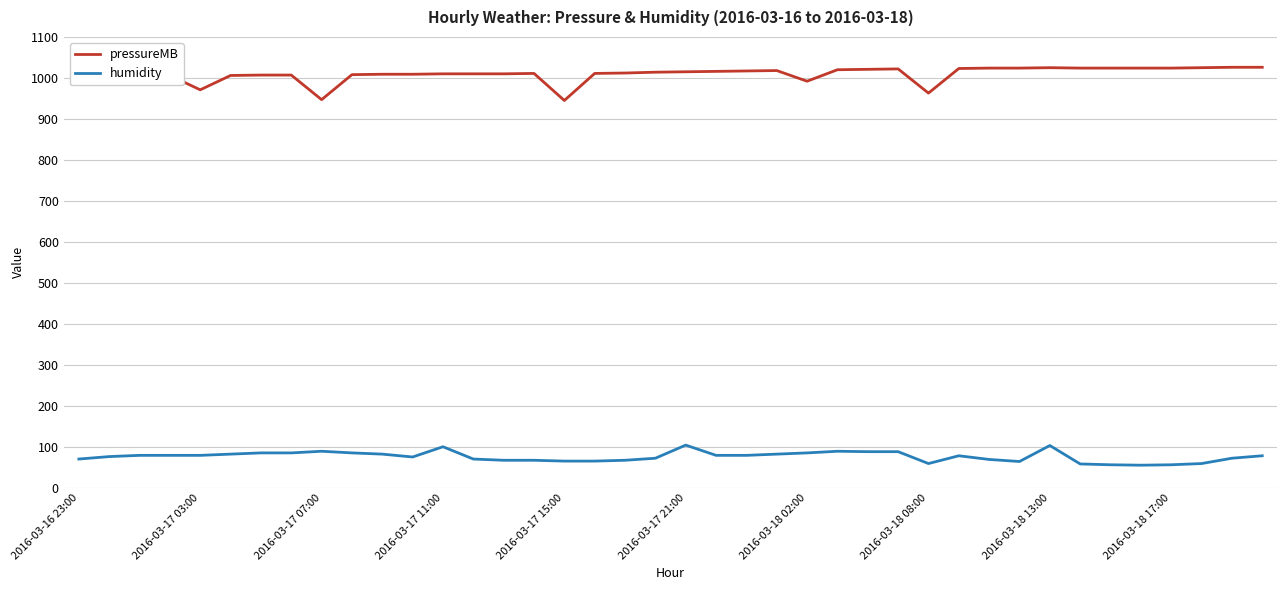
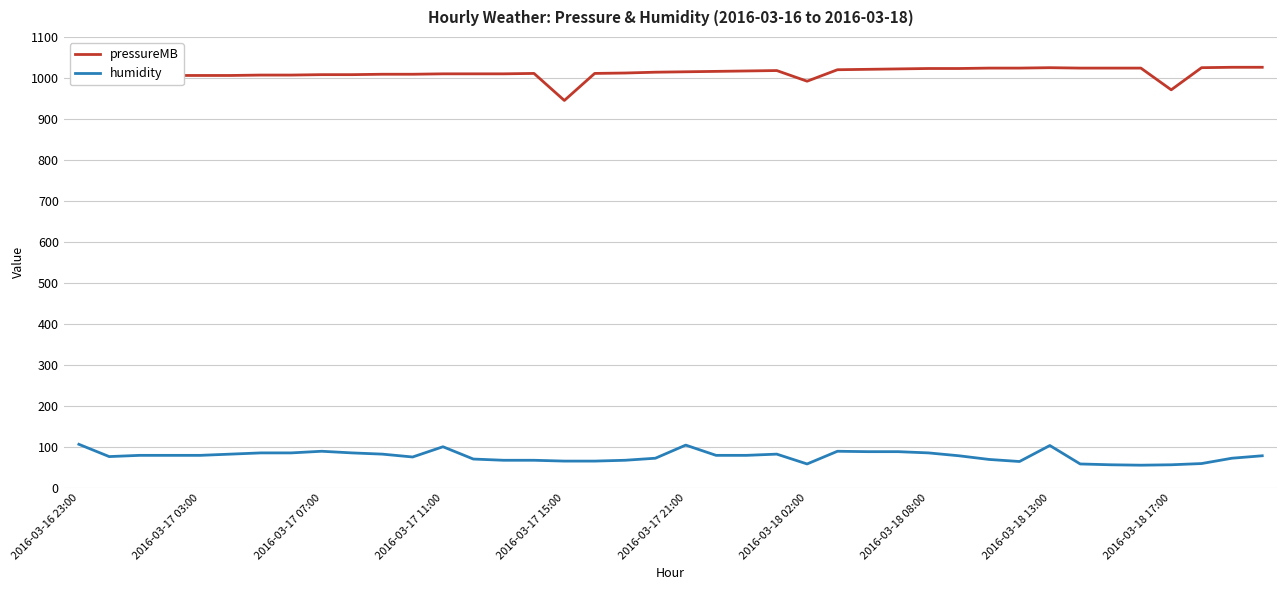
  {
    "pressureMB": {
-     "2016-03-17 03:00": 970,
-     "2016-03-17 07:00": 950,
+     "2016-03-17 03:00": 1010,
+     "2016-03-17 07:00": 1010,
      "2016-03-17 11:00": 1010,
      "2016-03-17 15:00": 950,
      "2016-03-17 21:00": 1020,
      "2016-03-18 02:00": 990,
-     "2016-03-18 08:00": 960,
+     "2016-03-18 08:00": 1020,
      "2016-03-18 13:00": 1030,
-     "2016-03-18 17:00": 1020
+     "2016-03-18 17:00": 970
    },
    "humidity": {
-     "2016-03-16 23:00": 70,
+     "2016-03-16 23:00": 110,
      "2016-03-17 03:00": 80,
      "2016-03-17 07:00": 90,
      "2016-03-17 11:00": 100,
      "2016-03-17 15:00": 70,
      "2016-03-17 21:00": 100,
-     "2016-03-18 02:00": 90,
-     "2016-03-18 08:00": 60,
+     "2016-03-18 02:00": 60,
+     "2016-03-18 08:00": 90,
      "2016-03-18 13:00": 100,
      "2016-03-18 17:00": 60
    }
  }
